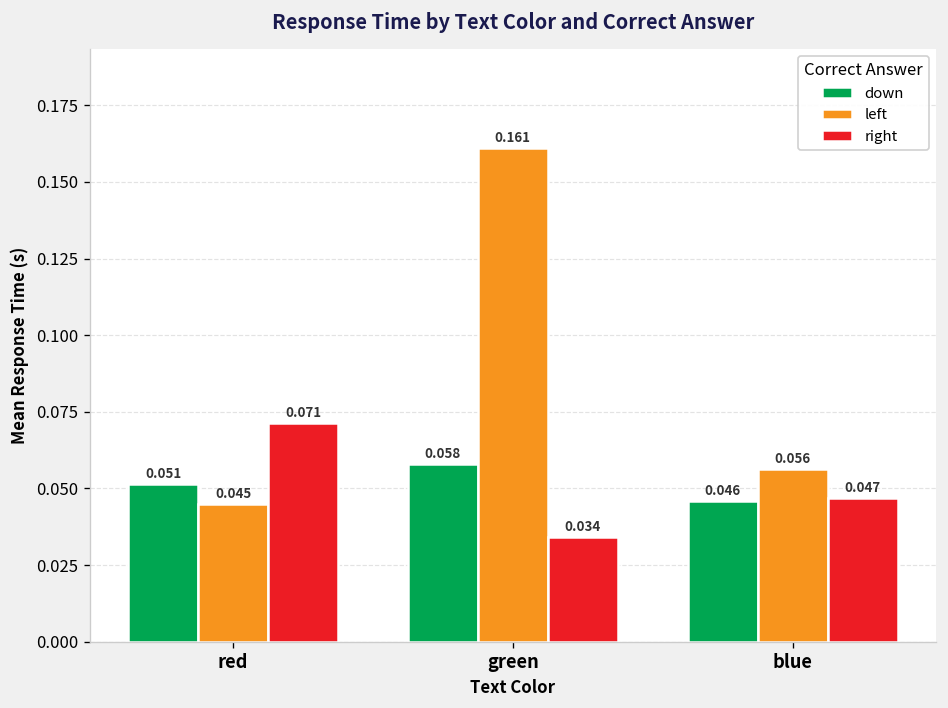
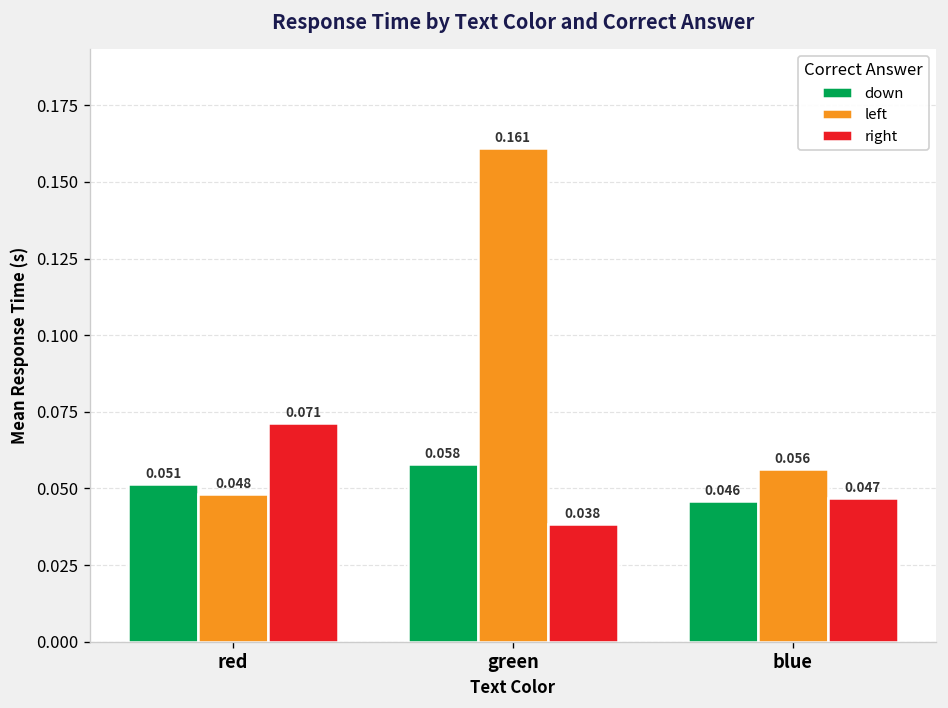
  {
    "down": {
      "red": 0.051,
      "green": 0.058,
      "blue": 0.046
    },
    "left": {
-     "red": 0.045,
+     "red": 0.048,
      "green": 0.161,
      "blue": 0.056
    },
    "right": {
      "red": 0.071,
-     "green": 0.034,
+     "green": 0.038,
      "blue": 0.047
    }
  }
